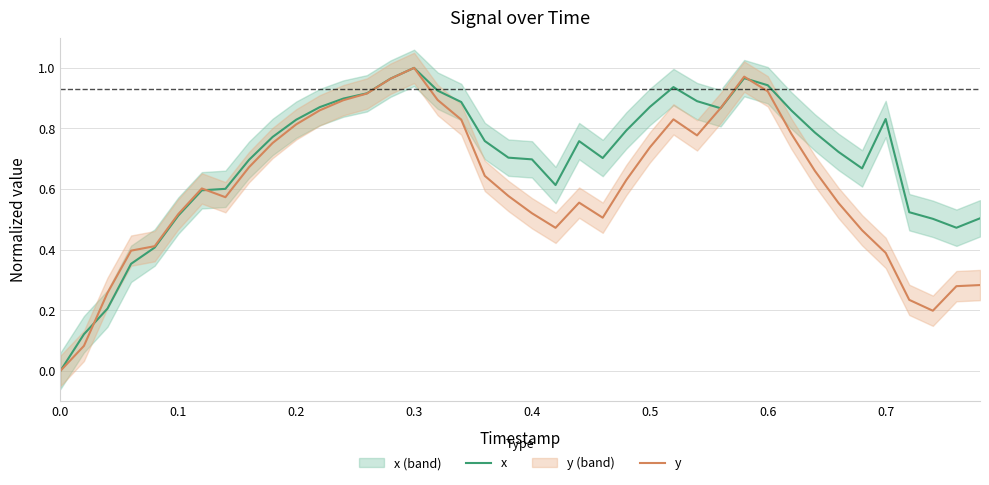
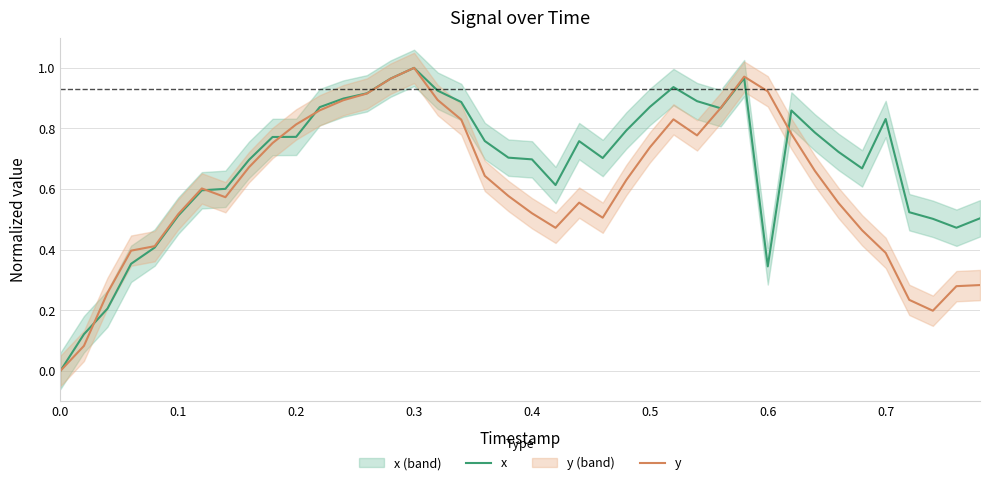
  {
    "x": {
-     "0.2": 0.83,
+     "0.2": 0.77,
      "0.4": 0.70,
      "0.5": 0.87,
-     "0.6": 0.94,
+     "0.6": 0.35,
      "0.7": 0.83
    }
  }
